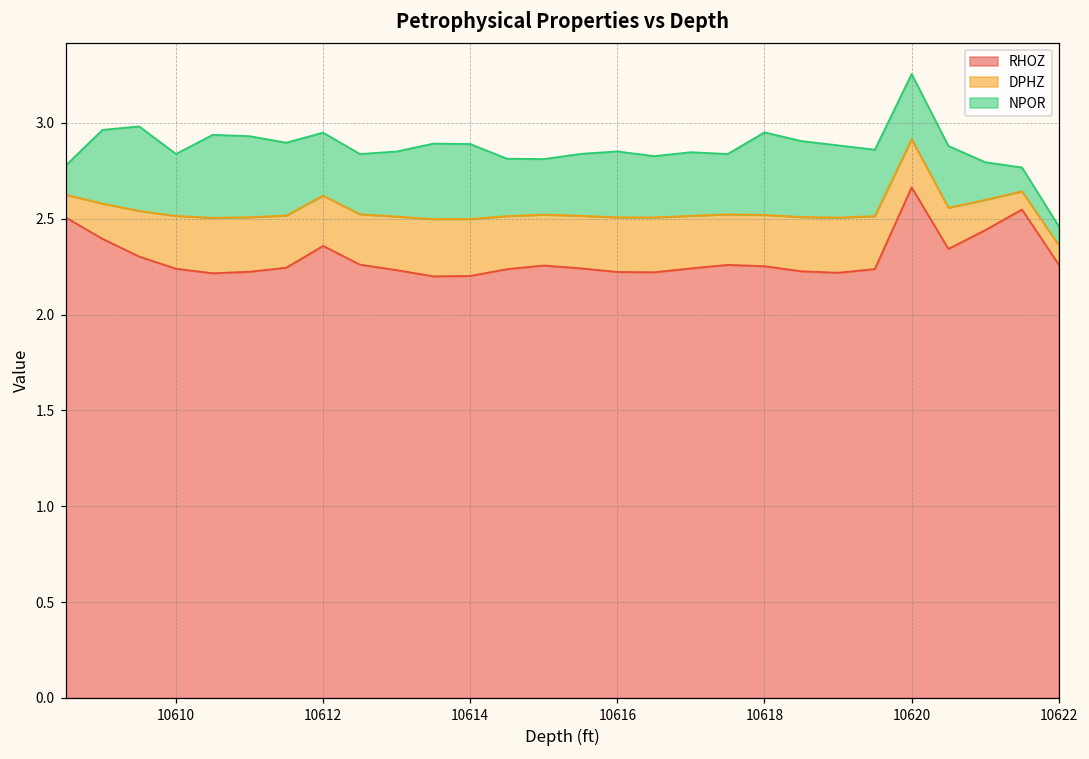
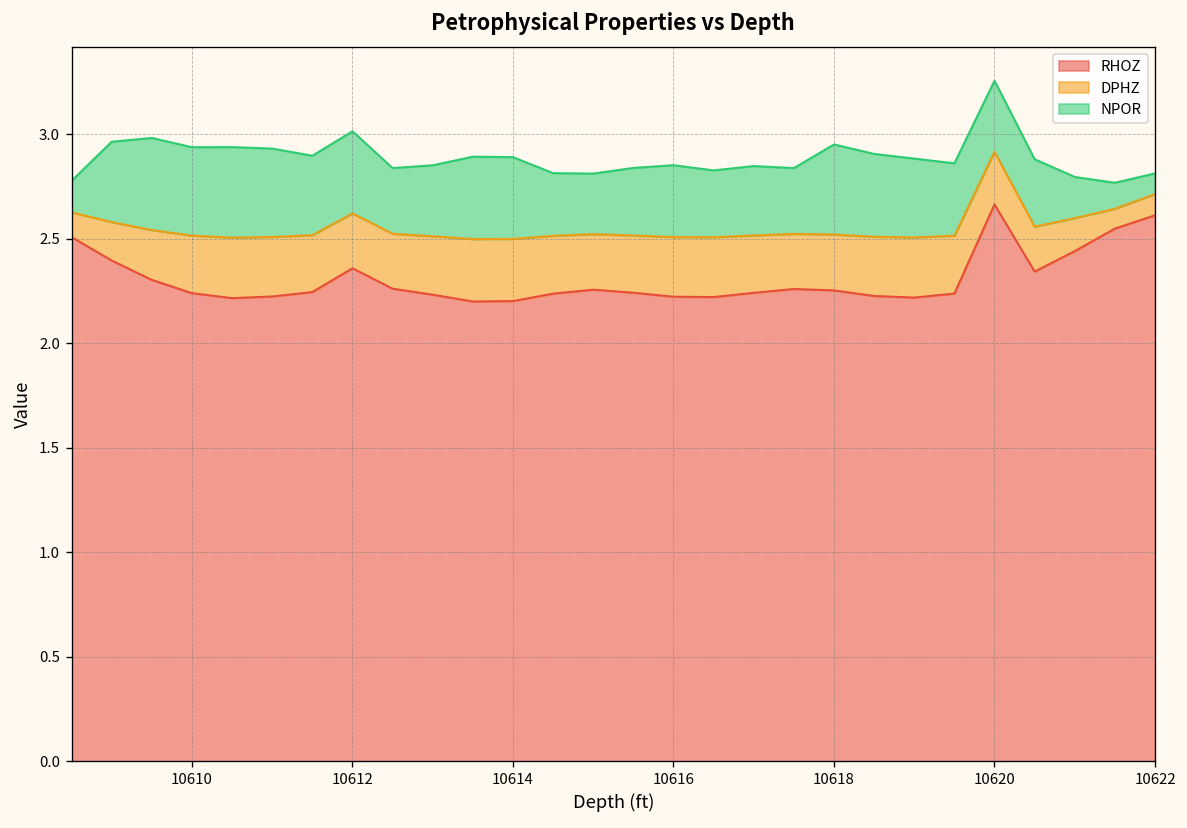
  {
    "RHOZ": {
      "10610": 2.24,
      "10612": 2.36,
      "10614": 2.20,
      "10616": 2.22,
      "10618": 2.25,
      "10620": 2.66,
-     "10622": 2.26
+     "10622": 2.61
    },
    "DPHZ": {
      "10610": 0.28,
      "10612": 0.26,
      "10614": 0.30,
      "10616": 0.29,
      "10618": 0.27,
      "10620": 0.25,
      "10622": 0.10
    },
    "NPOR": {
-     "10610": 0.32,
-     "10612": 0.33,
+     "10610": 0.42,
+     "10612": 0.39,
      "10614": 0.39,
      "10616": 0.34,
      "10618": 0.43,
      "10620": 0.34,
      "10622": 0.10
    }
  }
